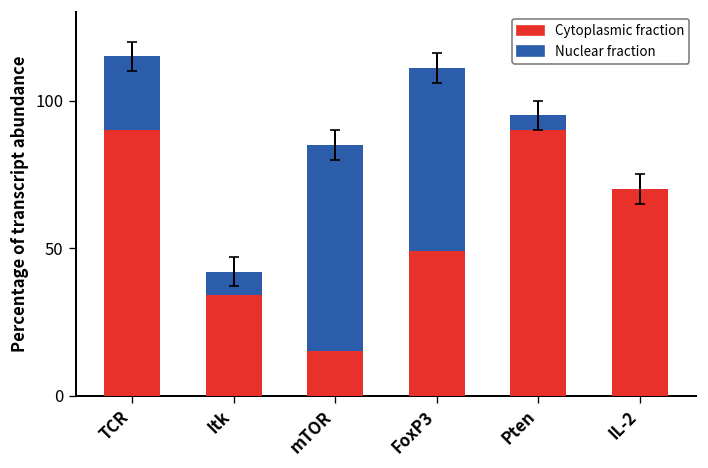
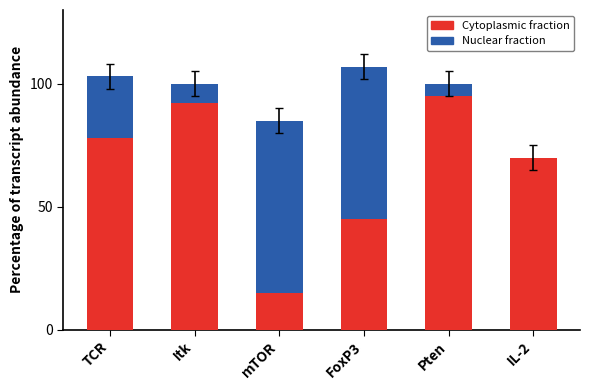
  {
    "Cytoplasmic fraction": {
-     "TCR": 90,
-     "Itk": 34,
+     "TCR": 78,
+     "Itk": 92,
      "mTOR": 15,
-     "FoxP3": 49,
-     "Pten": 90,
+     "FoxP3": 45,
+     "Pten": 95,
      "IL-2": 70
    }
  }
